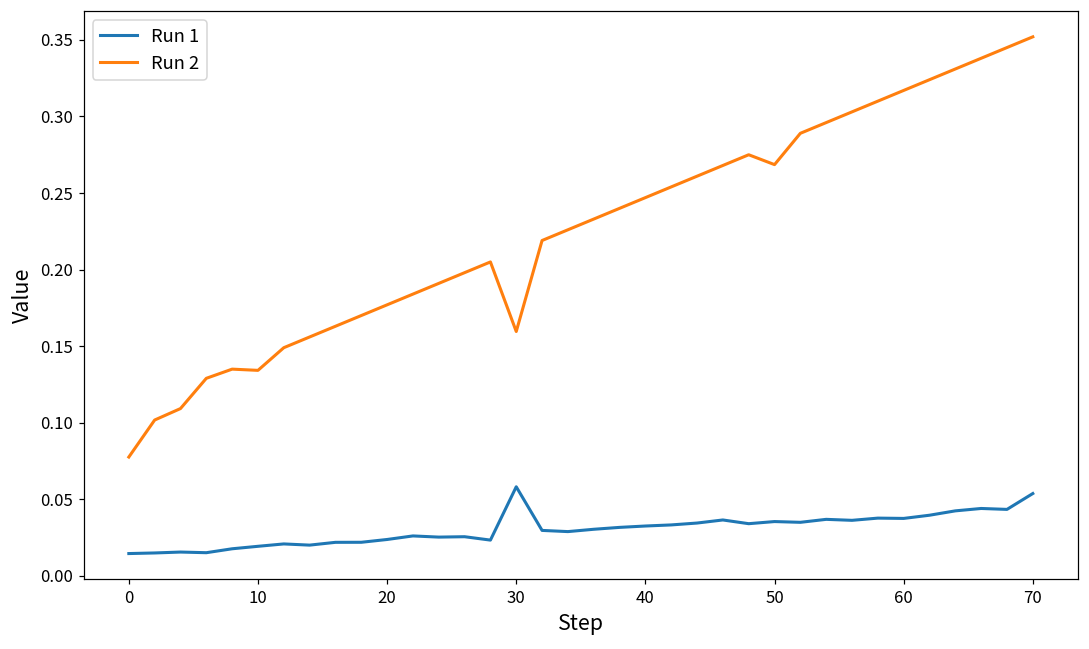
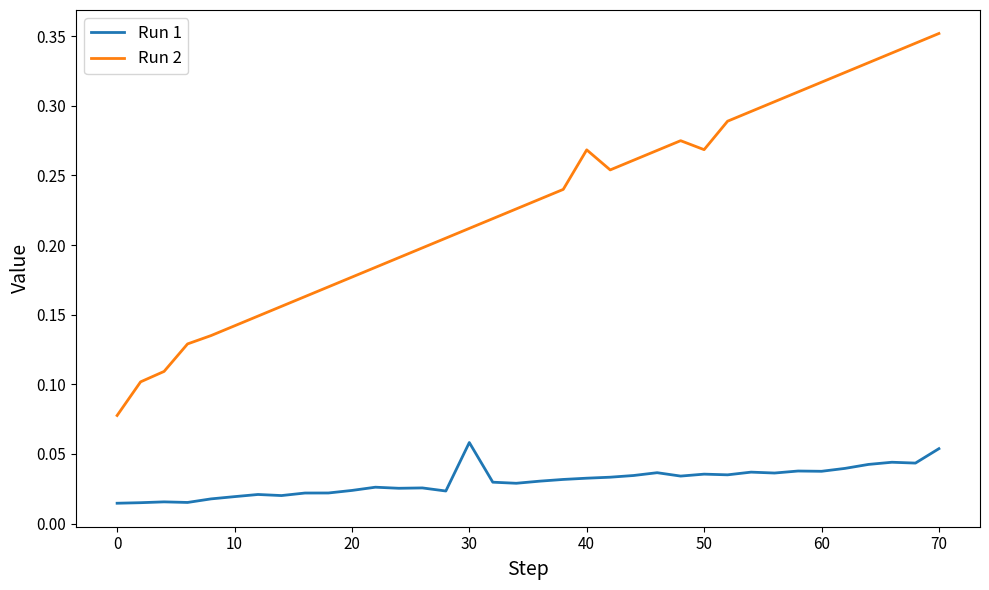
  {
    "Run 1": {
      "0": 0.015,
      "10": 0.019,
      "20": 0.024,
      "30": 0.058,
      "40": 0.033,
      "50": 0.035,
      "60": 0.038,
      "70": 0.054
    },
    "Run 2": {
      "0": 0.078,
-     "10": 0.134,
+     "10": 0.142,
      "20": 0.177,
-     "30": 0.160,
-     "40": 0.247,
+     "30": 0.212,
+     "40": 0.268,
      "50": 0.269,
      "60": 0.317,
      "70": 0.352
    }
  }
